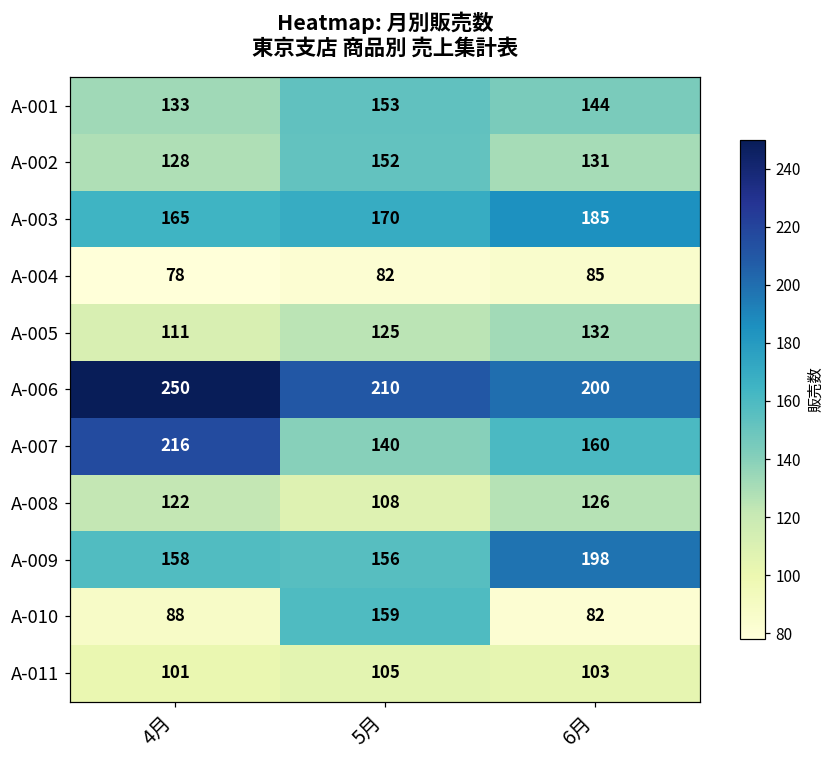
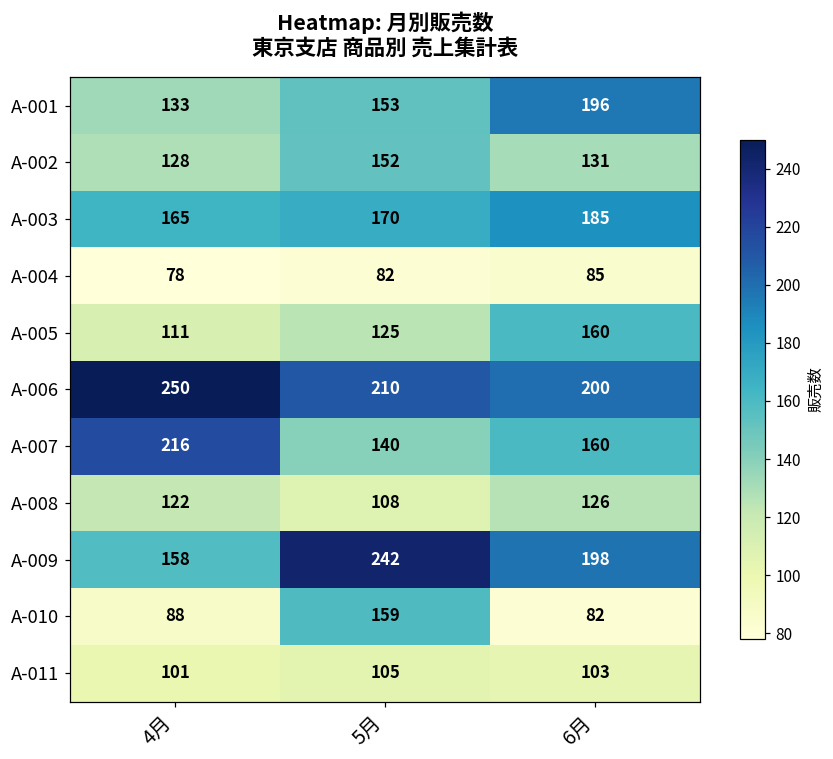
  {
    "A-001": {
      "4月": 133,
      "5月": 153,
-     "6月": 144
+     "6月": 196
    },
    "A-002": {
      "4月": 128,
      "5月": 152,
      "6月": 131
    },
    "A-003": {
      "4月": 165,
      "5月": 170,
      "6月": 185
    },
    "A-004": {
      "4月": 78,
      "5月": 82,
      "6月": 85
    },
    "A-005": {
      "4月": 111,
      "5月": 125,
-     "6月": 132
+     "6月": 160
    },
    "A-006": {
      "4月": 250,
      "5月": 210,
      "6月": 200
    },
    "A-007": {
      "4月": 216,
      "5月": 140,
      "6月": 160
    },
    "A-008": {
      "4月": 122,
      "5月": 108,
      "6月": 126
    },
    "A-009": {
      "4月": 158,
-     "5月": 156,
+     "5月": 242,
      "6月": 198
    },
    "A-010": {
      "4月": 88,
      "5月": 159,
      "6月": 82
    },
    "A-011": {
      "4月": 101,
      "5月": 105,
      "6月": 103
    }
  }
